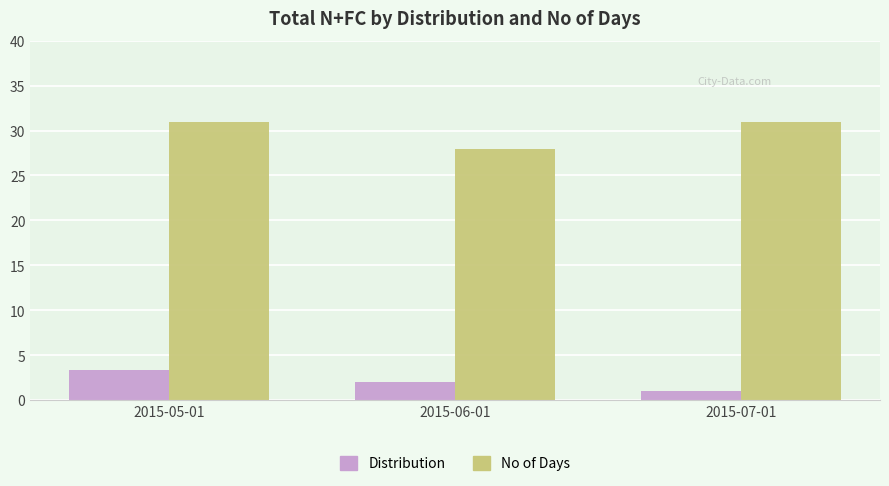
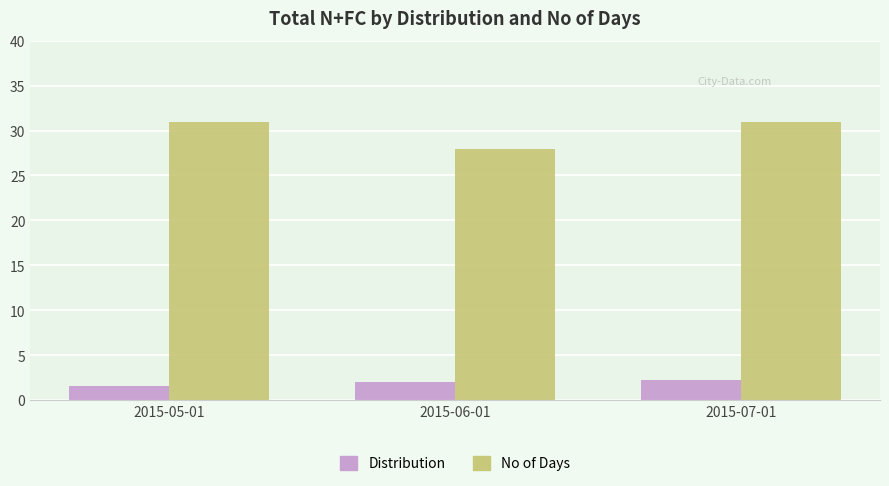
  {
    "Distribution": {
-     "2015-05-01": 3,
+     "2015-05-01": 2,
      "2015-06-01": 2,
-     "2015-07-01": 1
+     "2015-07-01": 2
    },
    "No of Days": {
      "2015-05-01": 31,
      "2015-06-01": 28,
      "2015-07-01": 31
    }
  }
